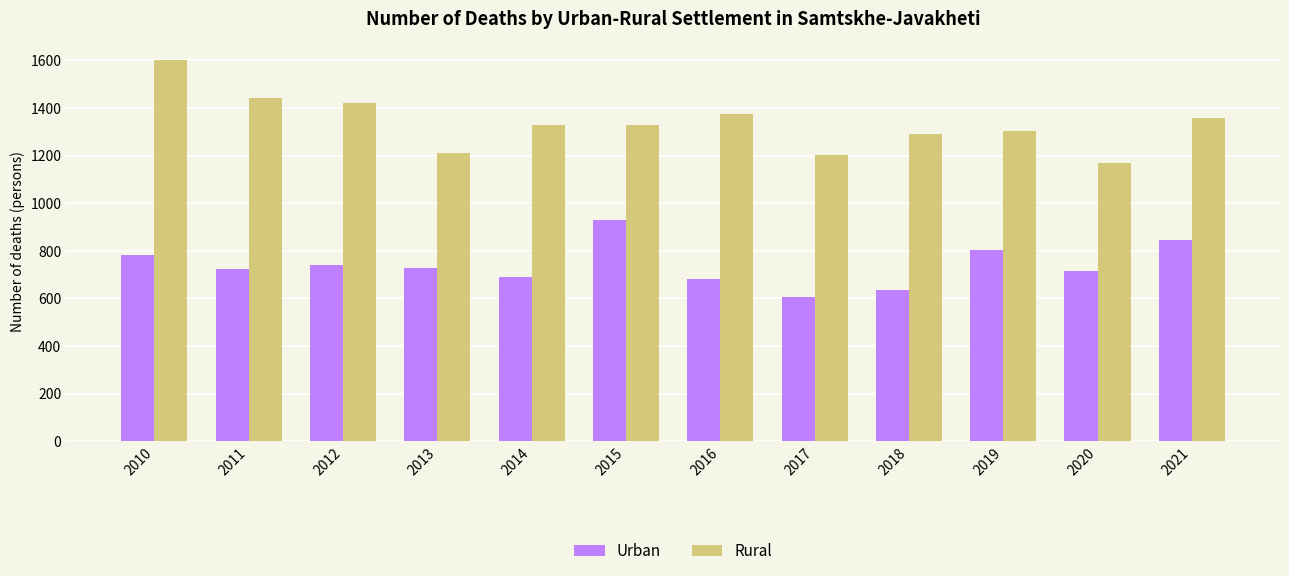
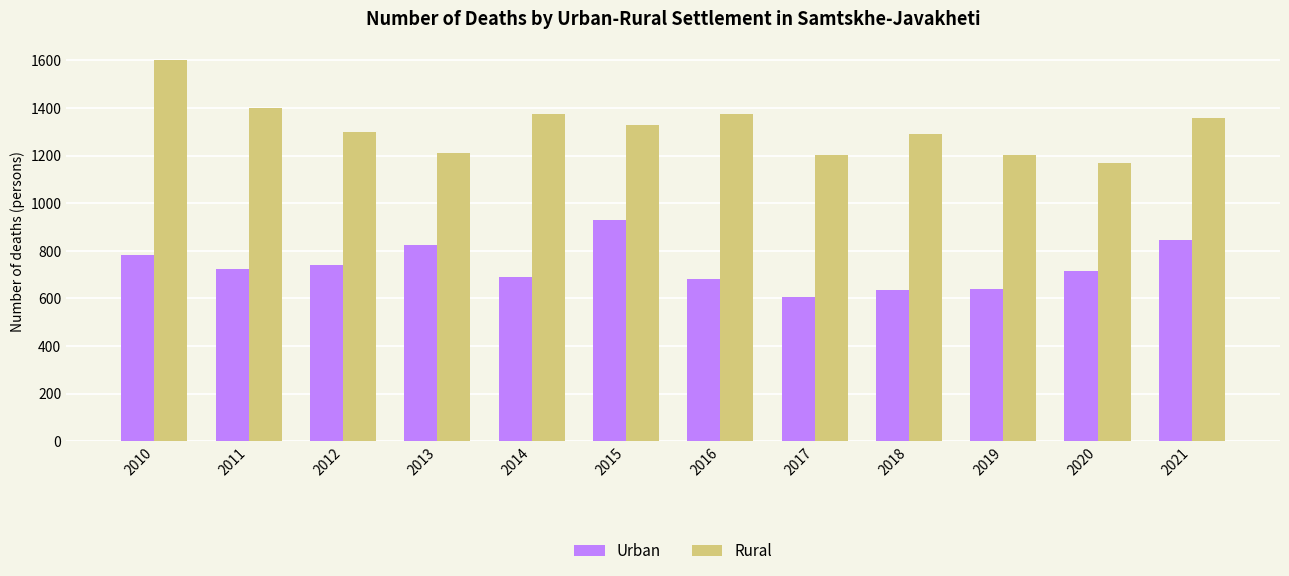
  {
    "Urban": {
      "2010": 780,
      "2011": 720,
      "2012": 740,
-     "2013": 730,
+     "2013": 830,
      "2014": 690,
      "2015": 930,
      "2016": 680,
      "2017": 610,
      "2018": 640,
-     "2019": 810,
+     "2019": 640,
      "2020": 710,
      "2021": 850
    },
    "Rural": {
      "2010": 1600,
-     "2011": 1440,
-     "2012": 1420,
+     "2011": 1400,
+     "2012": 1300,
      "2013": 1210,
-     "2014": 1330,
+     "2014": 1380,
      "2015": 1330,
      "2016": 1370,
      "2017": 1200,
      "2018": 1290,
-     "2019": 1310,
+     "2019": 1200,
      "2020": 1170,
      "2021": 1360
    }
  }
